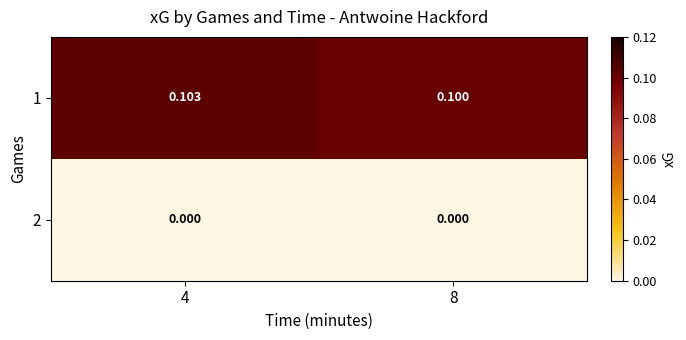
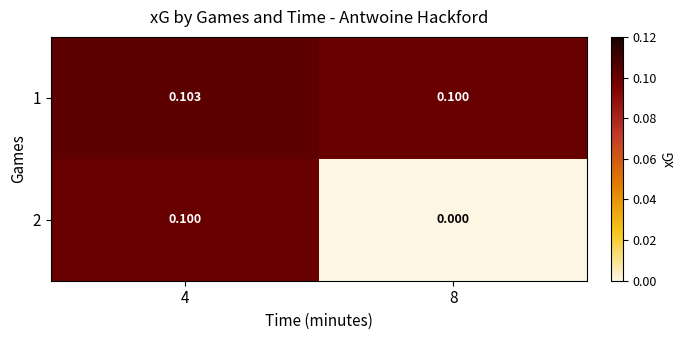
  {
    "1": {
      "4": 0.103,
      "8": 0.100
    },
    "2": {
-     "4": 0.000,
+     "4": 0.100,
      "8": 0.000
    }
  }
